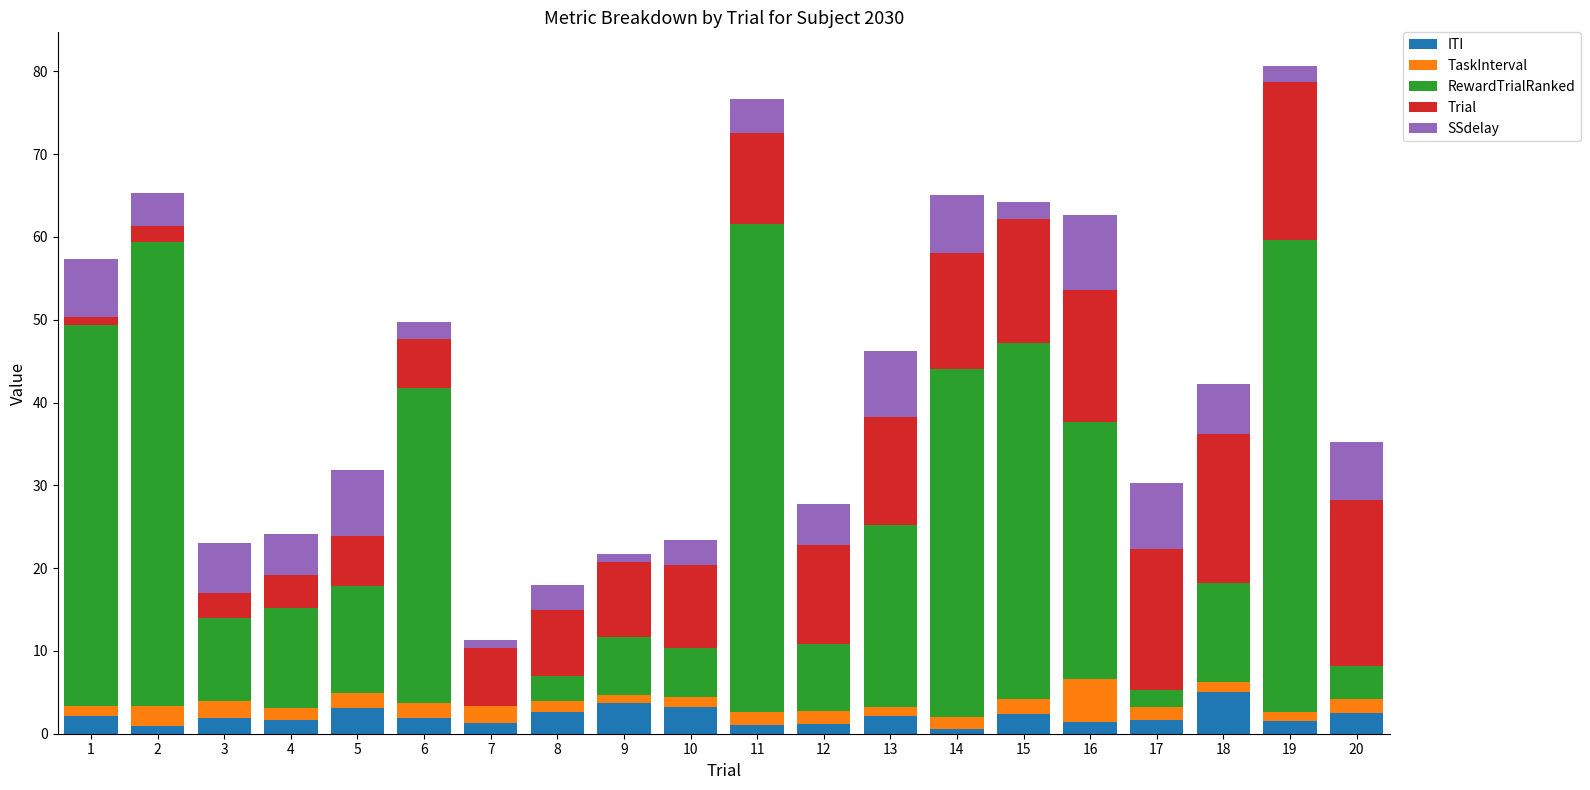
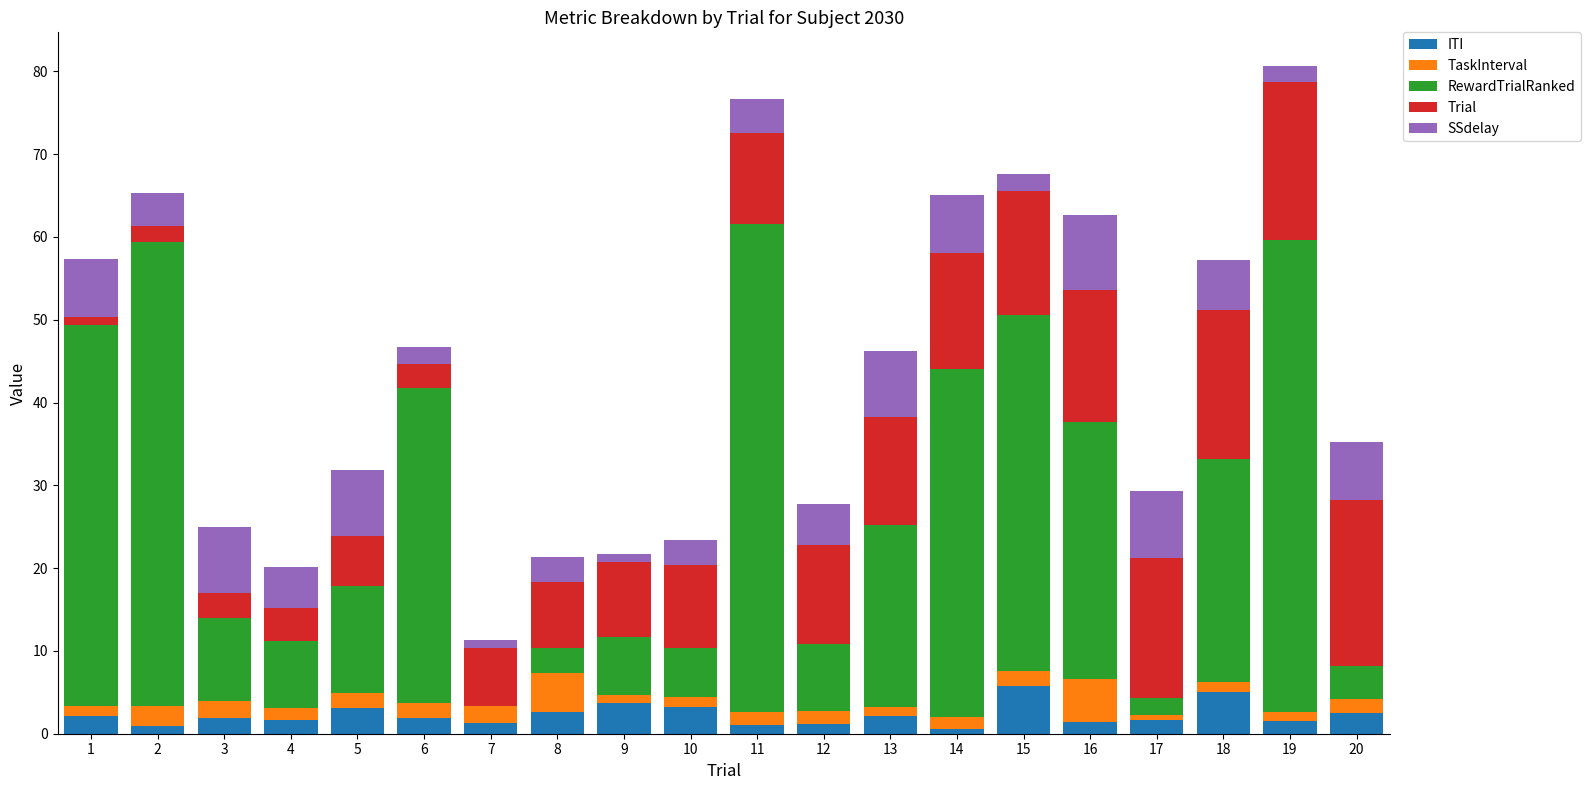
  {
    "ITI": {
      "1": 2,
      "2": 1,
      "3": 2,
      "4": 2,
      "5": 3,
      "6": 2,
      "7": 1,
      "8": 3,
      "9": 4,
      "10": 3,
      "11": 1,
      "12": 1,
      "13": 2,
      "14": 1,
-     "15": 2,
+     "15": 6,
      "16": 1,
      "17": 2,
      "18": 5,
      "19": 1,
      "20": 3
    },
    "TaskInterval": {
      "1": 1,
      "2": 2,
      "3": 2,
      "4": 1,
      "5": 2,
      "6": 2,
      "7": 2,
-     "8": 1,
+     "8": 5,
      "9": 1,
      "10": 1,
      "11": 2,
      "12": 2,
      "13": 1,
      "14": 2,
      "15": 2,
      "16": 5,
-     "17": 2,
+     "17": 1,
      "18": 1,
      "19": 1,
      "20": 2
    },
    "RewardTrialRanked": {
      "1": 46,
      "2": 56,
      "3": 10,
-     "4": 12,
+     "4": 8,
      "5": 13,
      "6": 38,
      "7": 0,
      "8": 3,
      "9": 7,
      "10": 6,
      "11": 59,
      "12": 8,
      "13": 22,
      "14": 42,
      "15": 43,
      "16": 31,
      "17": 2,
-     "18": 12,
+     "18": 27,
      "19": 57,
      "20": 4
    },
    "Trial": {
      "1": 1,
      "2": 2,
      "3": 3,
      "4": 4,
      "5": 6,
-     "6": 6,
+     "6": 3,
      "7": 7,
      "8": 8,
      "9": 9,
      "10": 10,
      "11": 11,
      "12": 12,
      "13": 13,
      "14": 14,
      "15": 15,
      "16": 16,
      "17": 17,
      "18": 18,
      "19": 19,
      "20": 20
    },
    "SSdelay": {
      "1": 7,
      "2": 4,
-     "3": 6,
+     "3": 8,
      "4": 5,
      "5": 8,
      "6": 2,
      "7": 1,
      "8": 3,
      "9": 1,
      "10": 3,
      "11": 4,
      "12": 5,
      "13": 8,
      "14": 7,
      "15": 2,
      "16": 9,
      "17": 8,
      "18": 6,
      "19": 2,
      "20": 7
    }
  }
